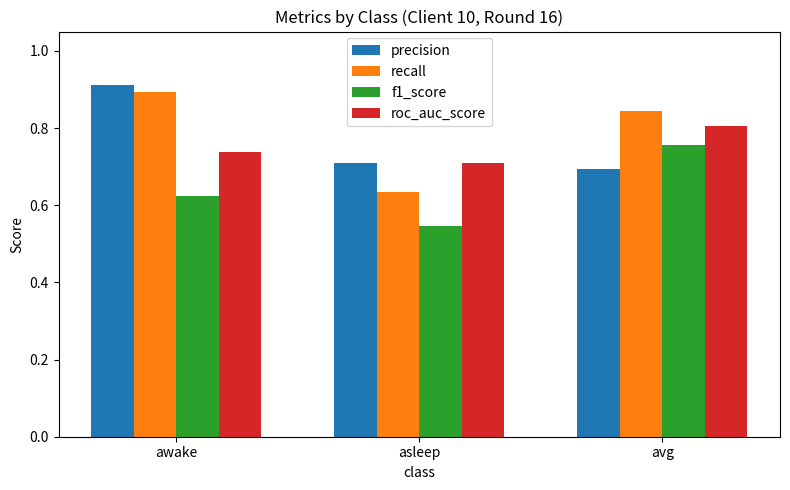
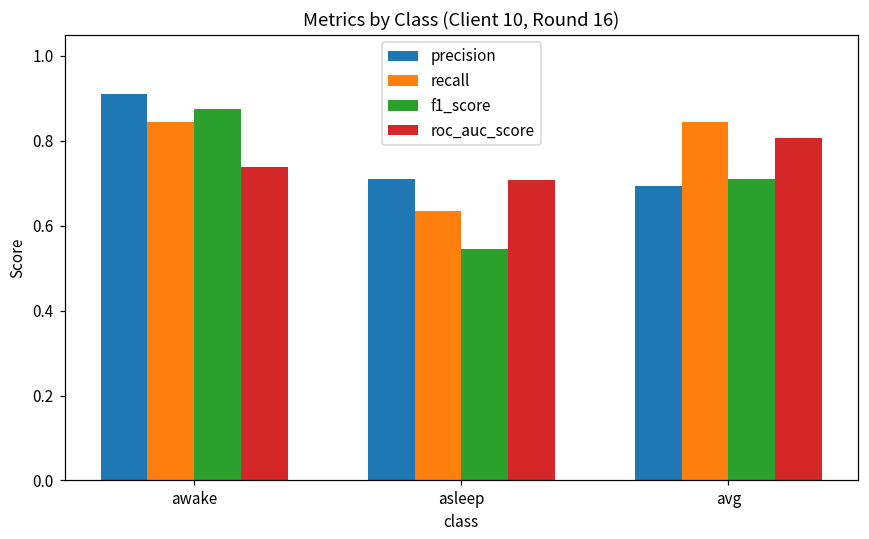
  {
    "precision": {
      "awake": 0.91,
      "asleep": 0.71,
      "avg": 0.69
    },
    "recall": {
-     "awake": 0.89,
+     "awake": 0.84,
      "asleep": 0.63,
      "avg": 0.84
    },
    "f1_score": {
-     "awake": 0.62,
+     "awake": 0.88,
      "asleep": 0.55,
-     "avg": 0.76
+     "avg": 0.71
    },
    "roc_auc_score": {
      "awake": 0.74,
      "asleep": 0.71,
      "avg": 0.81
    }
  }
